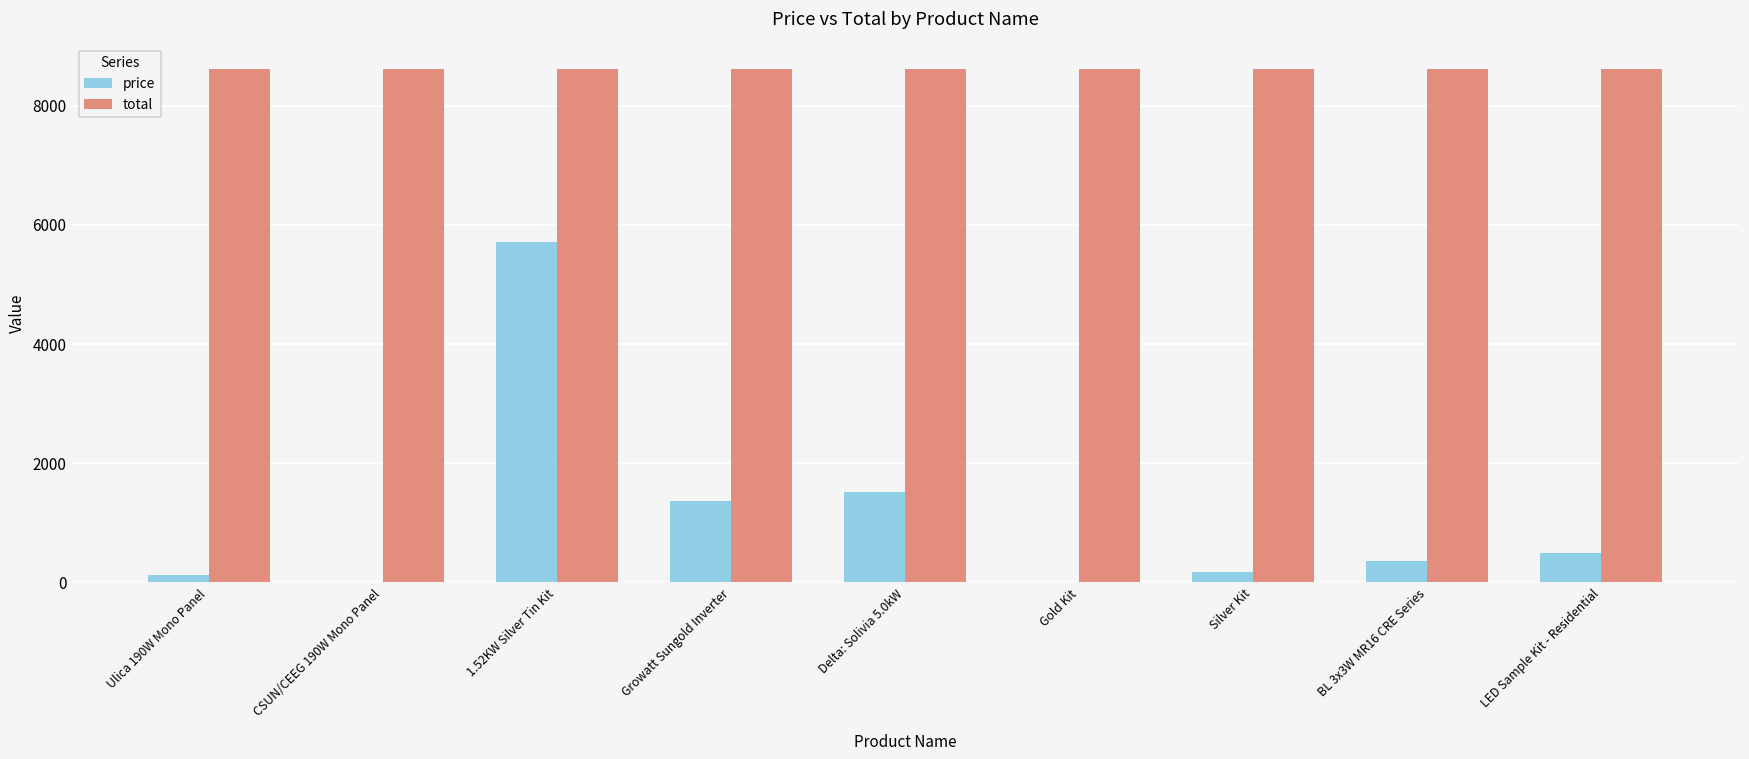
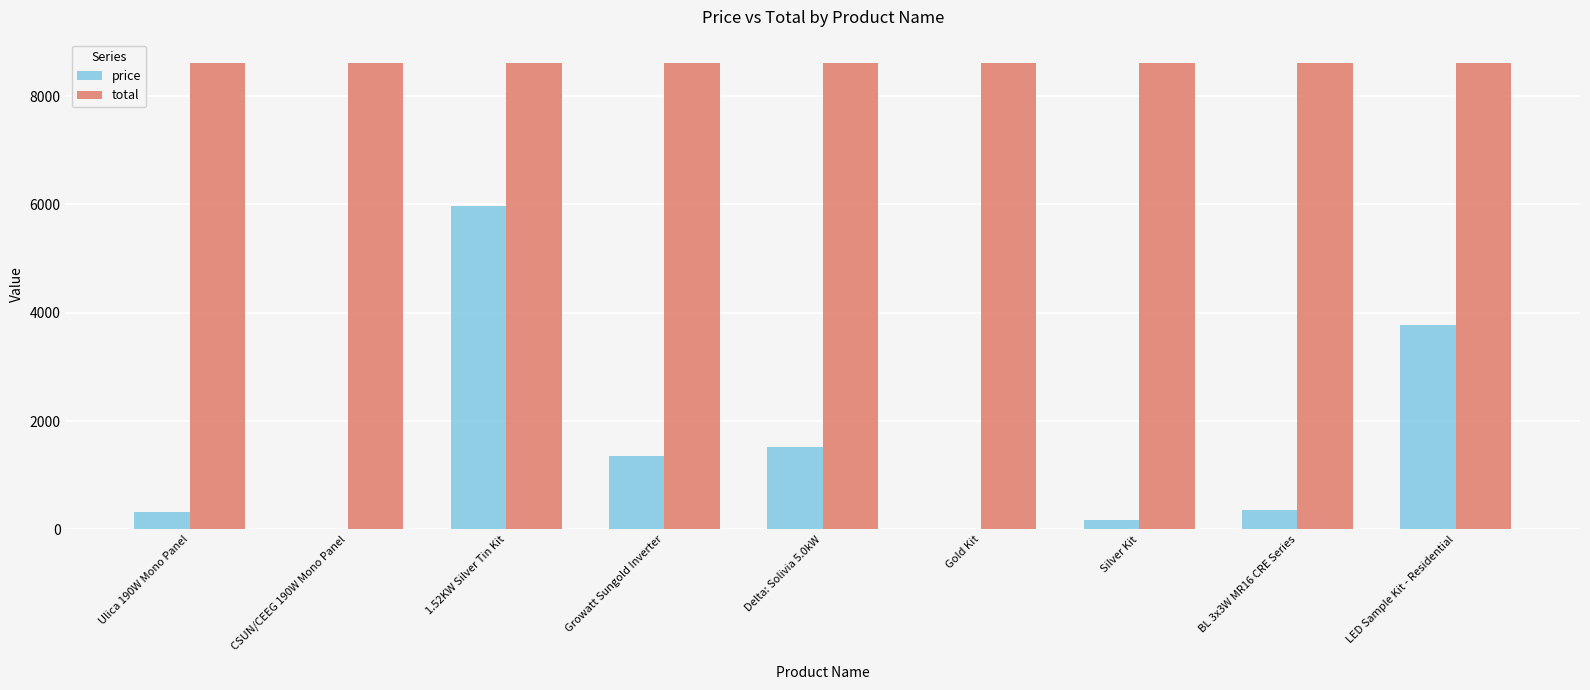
  {
    "price": {
-     "Ulica 190W Mono Panel": 100,
+     "Ulica 190W Mono Panel": 300,
      "CSUN/CEEG 190W Mono Panel": 0,
-     "1.52KW Silver Tin Kit": 5700,
+     "1.52KW Silver Tin Kit": 6000,
      "Growatt Sungold Inverter": 1400,
      "Delta: Solivia 5.0kW": 1500,
      "Gold Kit": 0,
      "Silver Kit": 200,
      "BL 3x3W MR16 CRE Series": 400,
-     "LED Sample Kit - Residential": 500
+     "LED Sample Kit - Residential": 3800
    },
    "total": {
      "Ulica 190W Mono Panel": 8600,
      "CSUN/CEEG 190W Mono Panel": 8600,
      "1.52KW Silver Tin Kit": 8600,
      "Growatt Sungold Inverter": 8600,
      "Delta: Solivia 5.0kW": 8600,
      "Gold Kit": 8600,
      "Silver Kit": 8600,
      "BL 3x3W MR16 CRE Series": 8600,
      "LED Sample Kit - Residential": 8600
    }
  }
